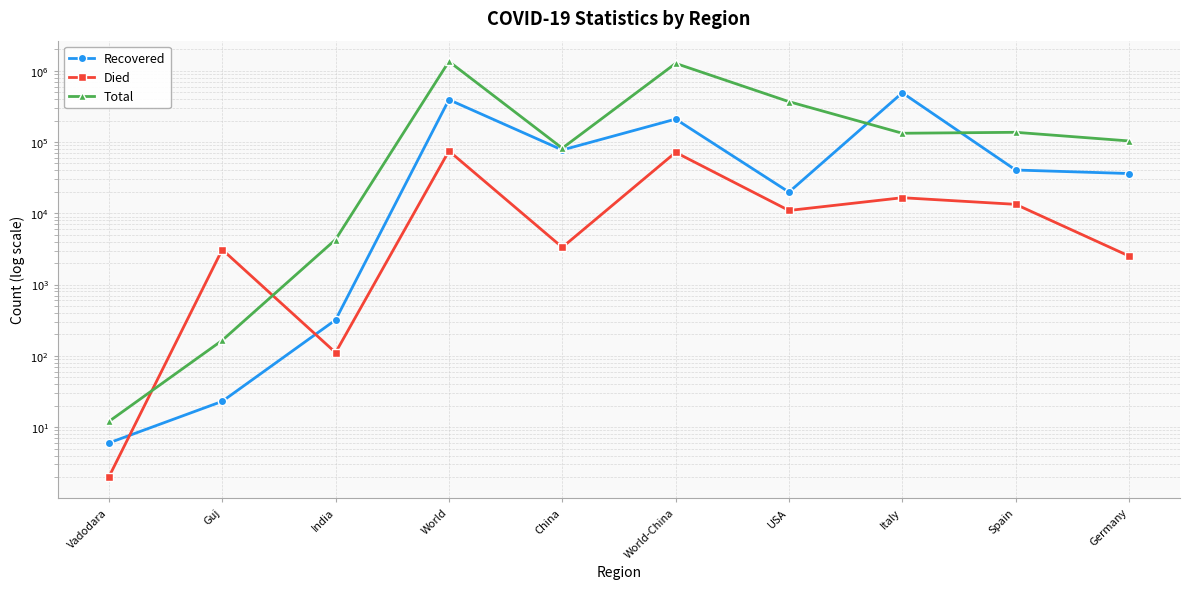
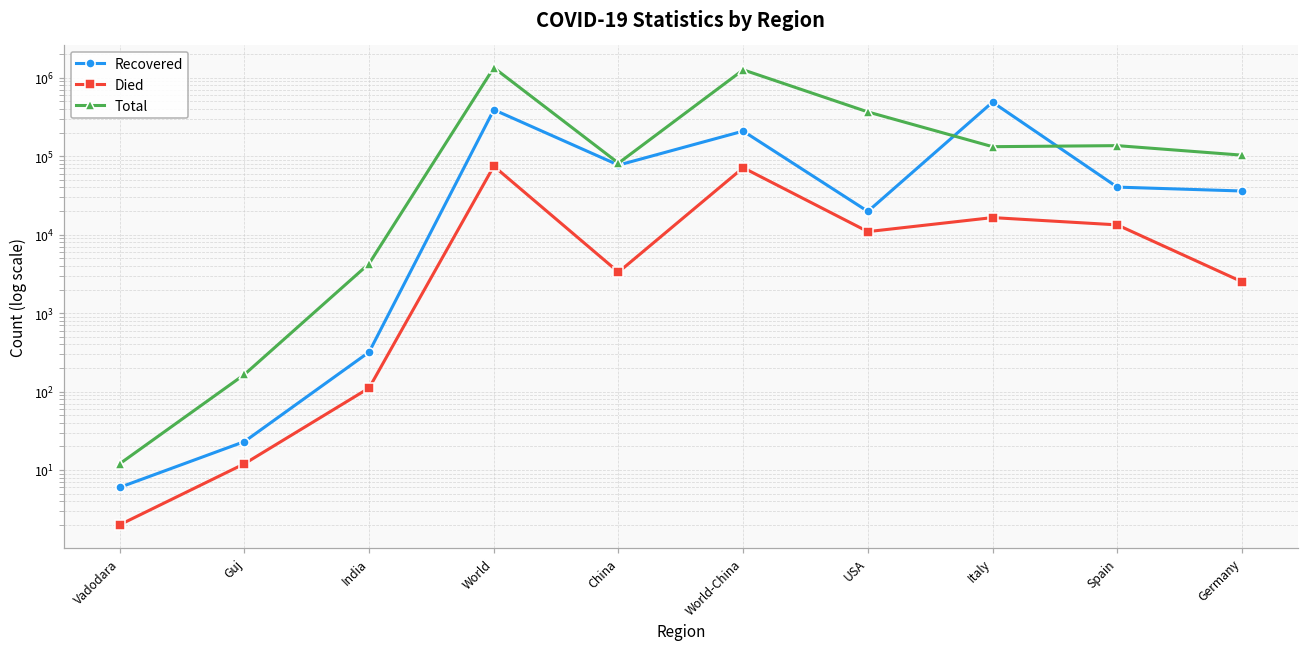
  {
    "Recovered": {
      "Vadodara": 6,
      "Guj": 23,
      "India": 300,
      "World": 400000,
      "World-China": 210000,
      "USA": 20000,
      "Italy": 500000,
      "Spain": 40000,
      "Germany": 40000
    },
    "Died": {
      "Vadodara": 2,
-     "Guj": 3000,
+     "Guj": 12,
      "India": 110,
      "World": 70000,
      "China": 3000,
      "World-China": 70000,
      "USA": 11000,
      "Italy": 17000,
      "Spain": 13000,
      "Germany": 2500
    },
    "Total": {
      "Vadodara": 12,
      "Guj": 170,
      "India": 4000,
      "World": 1300000,
      "World-China": 1300000,
      "USA": 400000,
      "Italy": 130000,
      "Spain": 140000,
      "Germany": 100000
    }
  }
